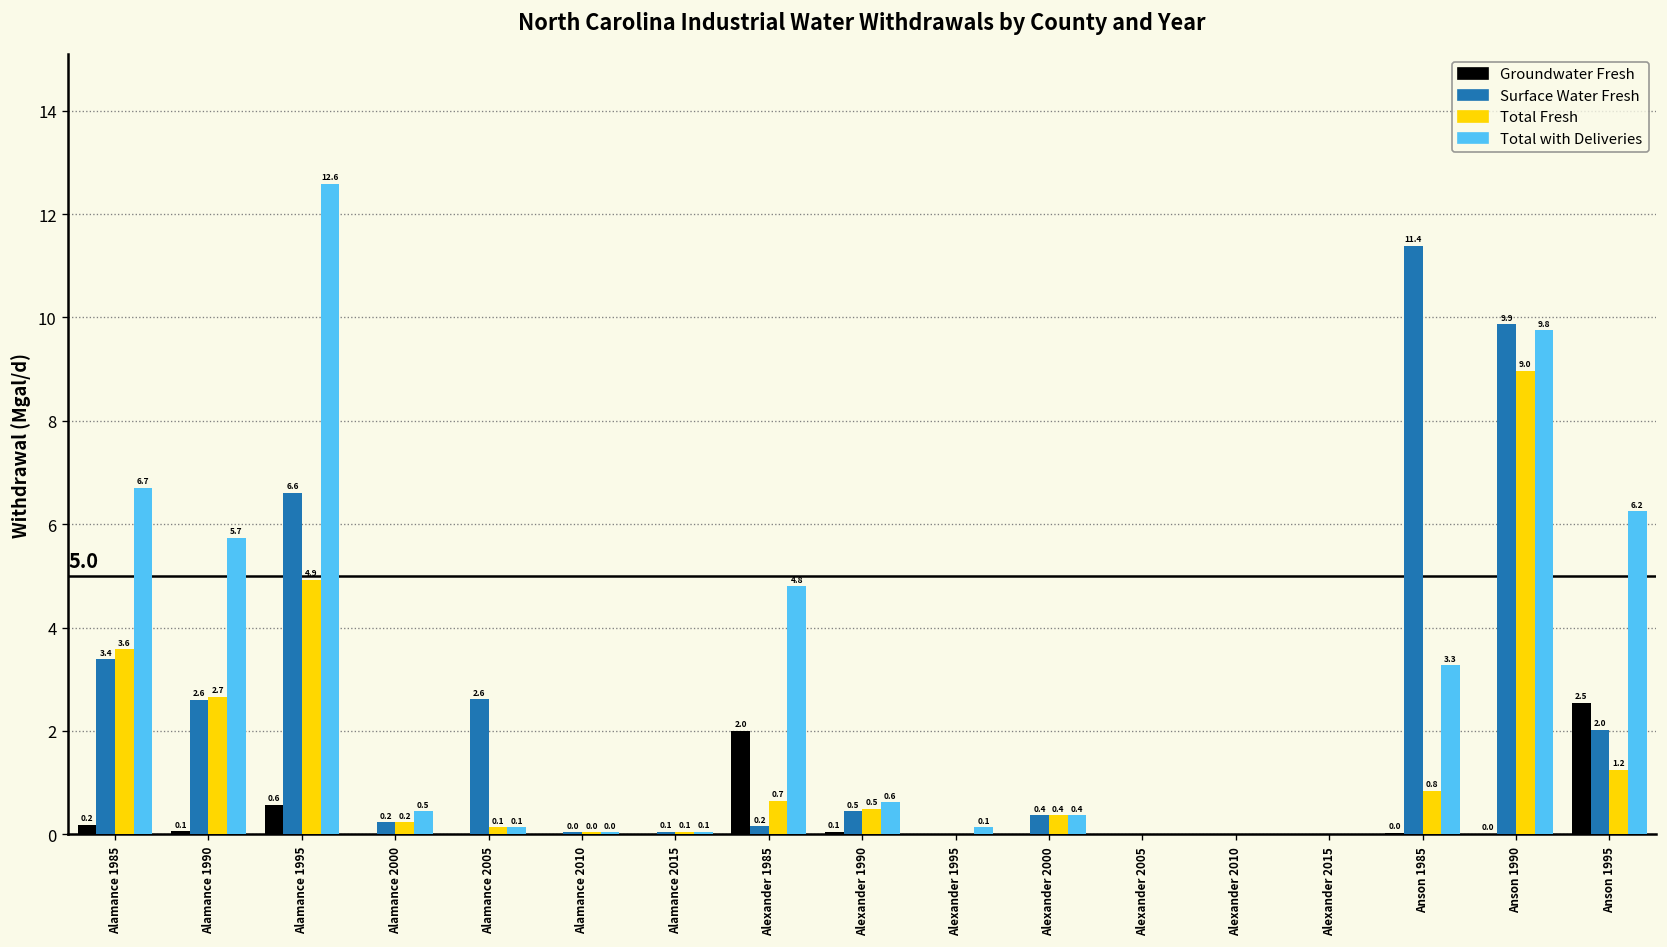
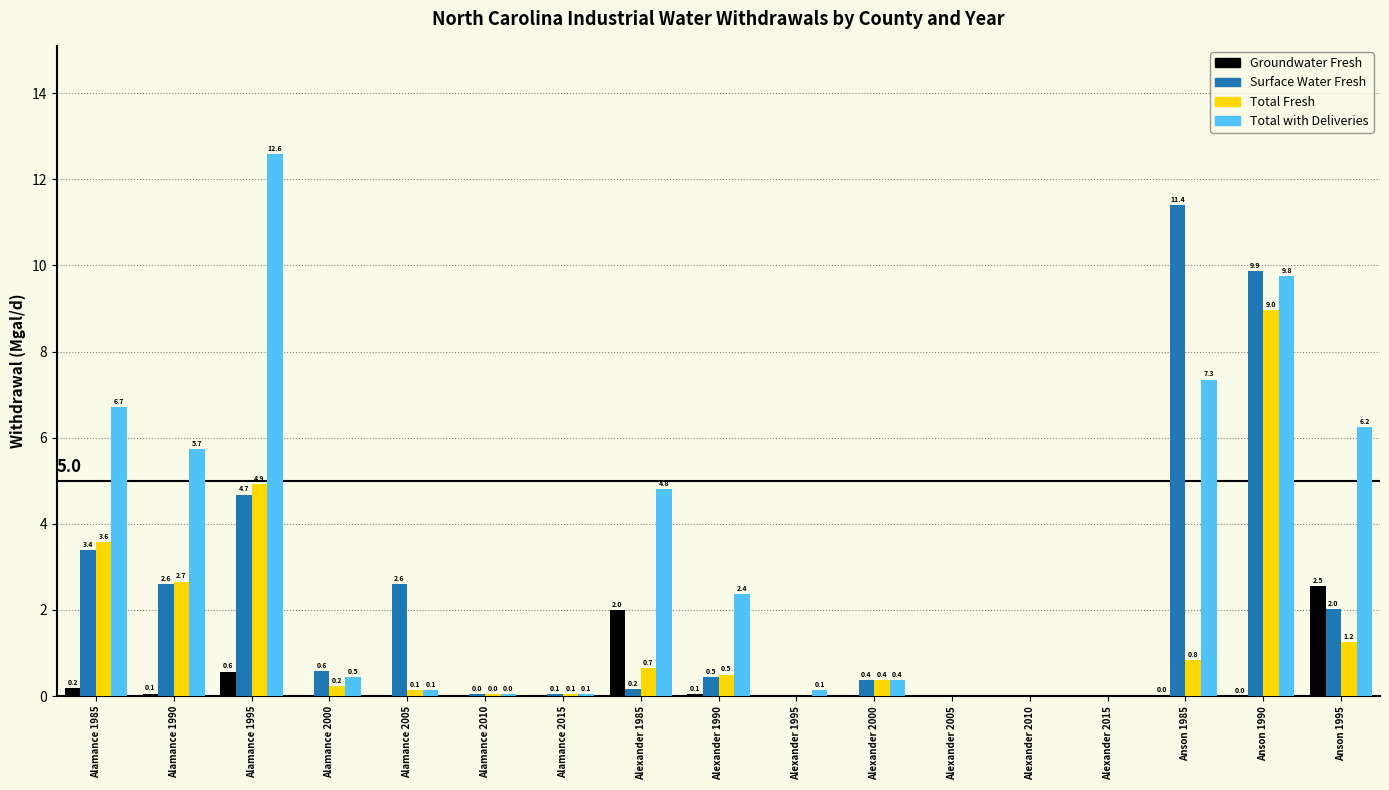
  {
    "Groundwater Fresh": {
      "Alamance 1985": 0.2,
      "Alamance 1990": 0.1,
      "Alamance 1995": 0.6,
      "Alexander 1985": 2.0,
      "Alexander 1990": 0.1,
      "Anson 1985": 0.0,
      "Anson 1990": 0.0,
      "Anson 1995": 2.5
    },
    "Surface Water Fresh": {
      "Alamance 1985": 3.4,
      "Alamance 1990": 2.6,
-     "Alamance 1995": 6.6,
-     "Alamance 2000": 0.2,
+     "Alamance 1995": 4.7,
+     "Alamance 2000": 0.6,
      "Alamance 2005": 2.6,
      "Alamance 2010": 0.0,
      "Alamance 2015": 0.1,
      "Alexander 1985": 0.2,
      "Alexander 1990": 0.5,
      "Alexander 2000": 0.4,
      "Anson 1985": 11.4,
      "Anson 1990": 9.9,
      "Anson 1995": 2.0
    },
    "Total Fresh": {
      "Alamance 1985": 3.6,
      "Alamance 1990": 2.7,
      "Alamance 1995": 4.9,
      "Alamance 2000": 0.2,
      "Alamance 2005": 0.1,
      "Alamance 2010": 0.0,
      "Alamance 2015": 0.1,
      "Alexander 1985": 0.7,
      "Alexander 1990": 0.5,
      "Alexander 2000": 0.4,
      "Anson 1985": 0.8,
      "Anson 1990": 9.0,
      "Anson 1995": 1.2
    },
    "Total with Deliveries": {
      "Alamance 1985": 6.7,
      "Alamance 1990": 5.7,
      "Alamance 1995": 12.6,
      "Alamance 2000": 0.5,
      "Alamance 2005": 0.1,
      "Alamance 2010": 0.0,
      "Alamance 2015": 0.1,
      "Alexander 1985": 4.8,
-     "Alexander 1990": 0.6,
+     "Alexander 1990": 2.4,
      "Alexander 1995": 0.1,
      "Alexander 2000": 0.4,
-     "Anson 1985": 3.3,
+     "Anson 1985": 7.3,
      "Anson 1990": 9.8,
      "Anson 1995": 6.2
    }
  }
